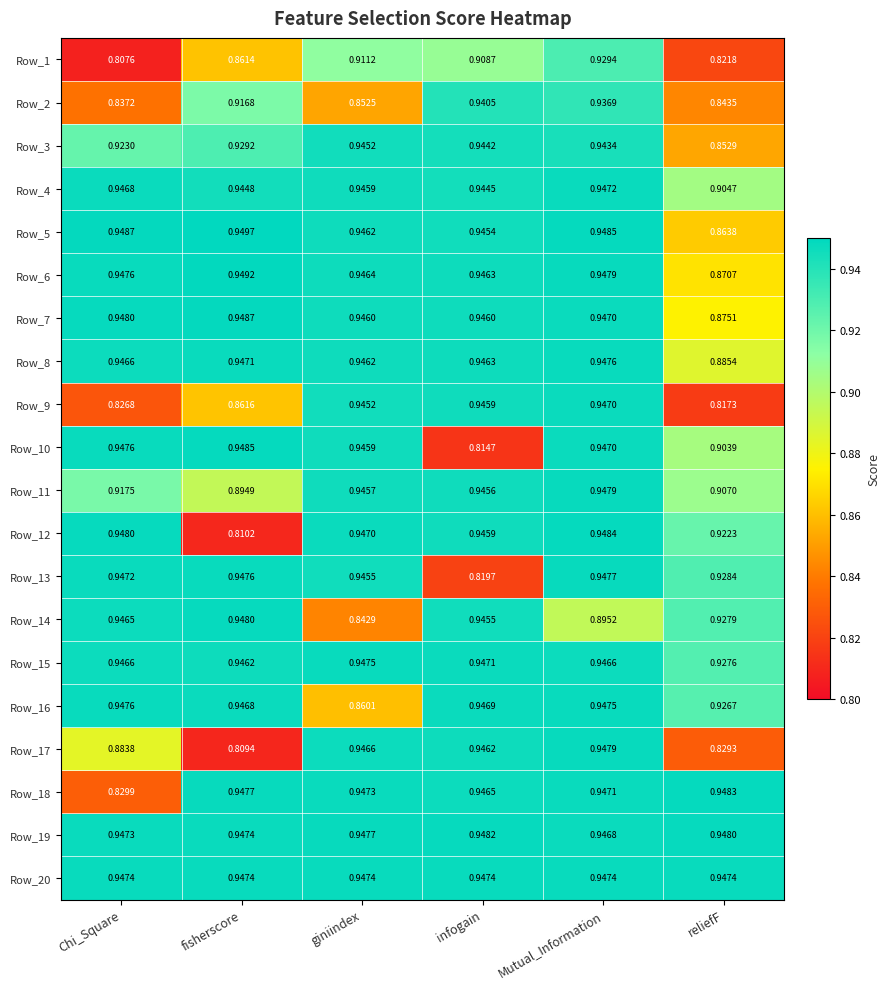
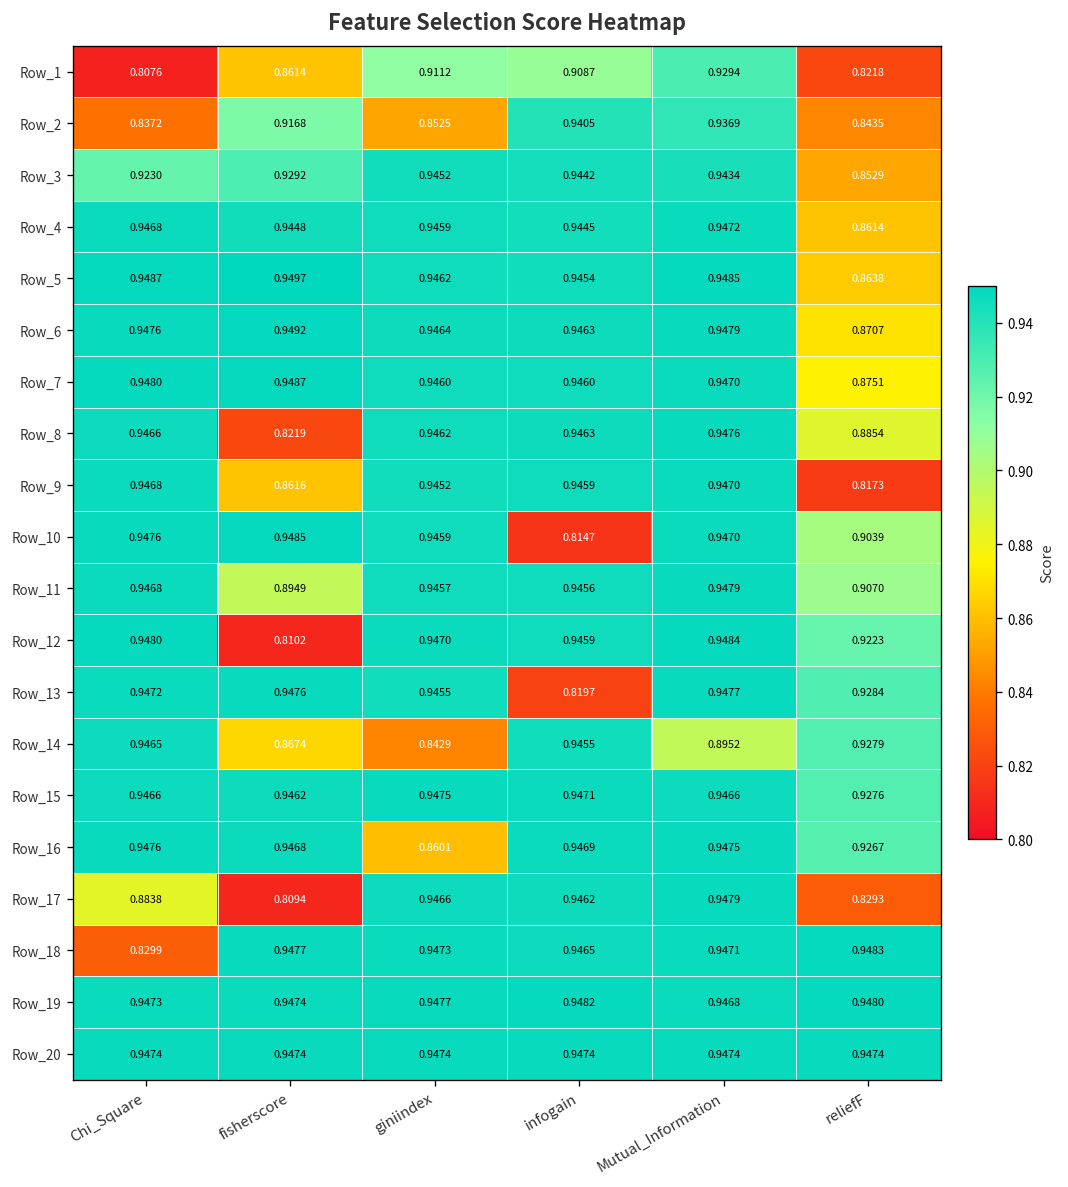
  {
    "Row_1": {
      "Chi_Square": 0.8076,
      "fisherscore": 0.8614,
      "giniindex": 0.9112,
      "infogain": 0.9087,
      "Mutual_Information": 0.9294,
      "reliefF": 0.8218
    },
    "Row_2": {
      "Chi_Square": 0.8372,
      "fisherscore": 0.9168,
      "giniindex": 0.8525,
      "infogain": 0.9405,
      "Mutual_Information": 0.9369,
      "reliefF": 0.8435
    },
    "Row_3": {
      "Chi_Square": 0.9230,
      "fisherscore": 0.9292,
      "giniindex": 0.9452,
      "infogain": 0.9442,
      "Mutual_Information": 0.9434,
      "reliefF": 0.8529
    },
    "Row_4": {
      "Chi_Square": 0.9468,
      "fisherscore": 0.9448,
      "giniindex": 0.9459,
      "infogain": 0.9445,
      "Mutual_Information": 0.9472,
-     "reliefF": 0.9047
+     "reliefF": 0.8614
    },
    "Row_5": {
      "Chi_Square": 0.9487,
      "fisherscore": 0.9497,
      "giniindex": 0.9462,
      "infogain": 0.9454,
      "Mutual_Information": 0.9485,
      "reliefF": 0.8638
    },
    "Row_6": {
      "Chi_Square": 0.9476,
      "fisherscore": 0.9492,
      "giniindex": 0.9464,
      "infogain": 0.9463,
      "Mutual_Information": 0.9479,
      "reliefF": 0.8707
    },
    "Row_7": {
      "Chi_Square": 0.9480,
      "fisherscore": 0.9487,
      "giniindex": 0.9460,
      "infogain": 0.9460,
      "Mutual_Information": 0.9470,
      "reliefF": 0.8751
    },
    "Row_8": {
      "Chi_Square": 0.9466,
-     "fisherscore": 0.9471,
+     "fisherscore": 0.8219,
      "giniindex": 0.9462,
      "infogain": 0.9463,
      "Mutual_Information": 0.9476,
      "reliefF": 0.8854
    },
    "Row_9": {
-     "Chi_Square": 0.8268,
+     "Chi_Square": 0.9468,
      "fisherscore": 0.8616,
      "giniindex": 0.9452,
      "infogain": 0.9459,
      "Mutual_Information": 0.9470,
      "reliefF": 0.8173
    },
    "Row_10": {
      "Chi_Square": 0.9476,
      "fisherscore": 0.9485,
      "giniindex": 0.9459,
      "infogain": 0.8147,
      "Mutual_Information": 0.9470,
      "reliefF": 0.9039
    },
    "Row_11": {
-     "Chi_Square": 0.9175,
+     "Chi_Square": 0.9468,
      "fisherscore": 0.8949,
      "giniindex": 0.9457,
      "infogain": 0.9456,
      "Mutual_Information": 0.9479,
      "reliefF": 0.9070
    },
    "Row_12": {
      "Chi_Square": 0.9480,
      "fisherscore": 0.8102,
      "giniindex": 0.9470,
      "infogain": 0.9459,
      "Mutual_Information": 0.9484,
      "reliefF": 0.9223
    },
    "Row_13": {
      "Chi_Square": 0.9472,
      "fisherscore": 0.9476,
      "giniindex": 0.9455,
      "infogain": 0.8197,
      "Mutual_Information": 0.9477,
      "reliefF": 0.9284
    },
    "Row_14": {
      "Chi_Square": 0.9465,
-     "fisherscore": 0.9480,
+     "fisherscore": 0.8674,
      "giniindex": 0.8429,
      "infogain": 0.9455,
      "Mutual_Information": 0.8952,
      "reliefF": 0.9279
    },
    "Row_15": {
      "Chi_Square": 0.9466,
      "fisherscore": 0.9462,
      "giniindex": 0.9475,
      "infogain": 0.9471,
      "Mutual_Information": 0.9466,
      "reliefF": 0.9276
    },
    "Row_16": {
      "Chi_Square": 0.9476,
      "fisherscore": 0.9468,
      "giniindex": 0.8601,
      "infogain": 0.9469,
      "Mutual_Information": 0.9475,
      "reliefF": 0.9267
    },
    "Row_17": {
      "Chi_Square": 0.8838,
      "fisherscore": 0.8094,
      "giniindex": 0.9466,
      "infogain": 0.9462,
      "Mutual_Information": 0.9479,
      "reliefF": 0.8293
    },
    "Row_18": {
      "Chi_Square": 0.8299,
      "fisherscore": 0.9477,
      "giniindex": 0.9473,
      "infogain": 0.9465,
      "Mutual_Information": 0.9471,
      "reliefF": 0.9483
    },
    "Row_19": {
      "Chi_Square": 0.9473,
      "fisherscore": 0.9474,
      "giniindex": 0.9477,
      "infogain": 0.9482,
      "Mutual_Information": 0.9468,
      "reliefF": 0.9480
    },
    "Row_20": {
      "Chi_Square": 0.9474,
      "fisherscore": 0.9474,
      "giniindex": 0.9474,
      "infogain": 0.9474,
      "Mutual_Information": 0.9474,
      "reliefF": 0.9474
    }
  }
